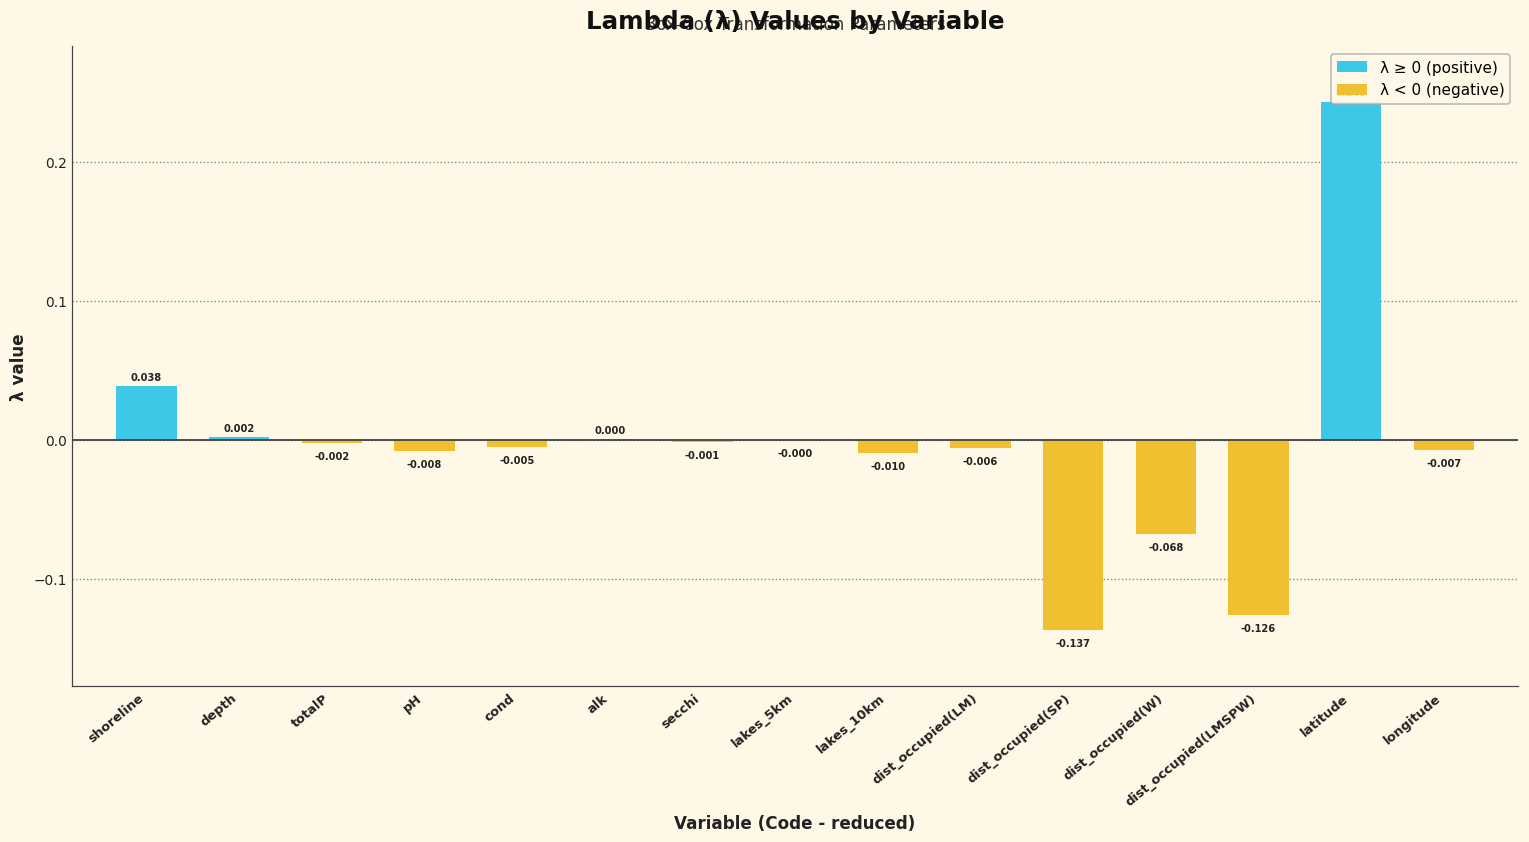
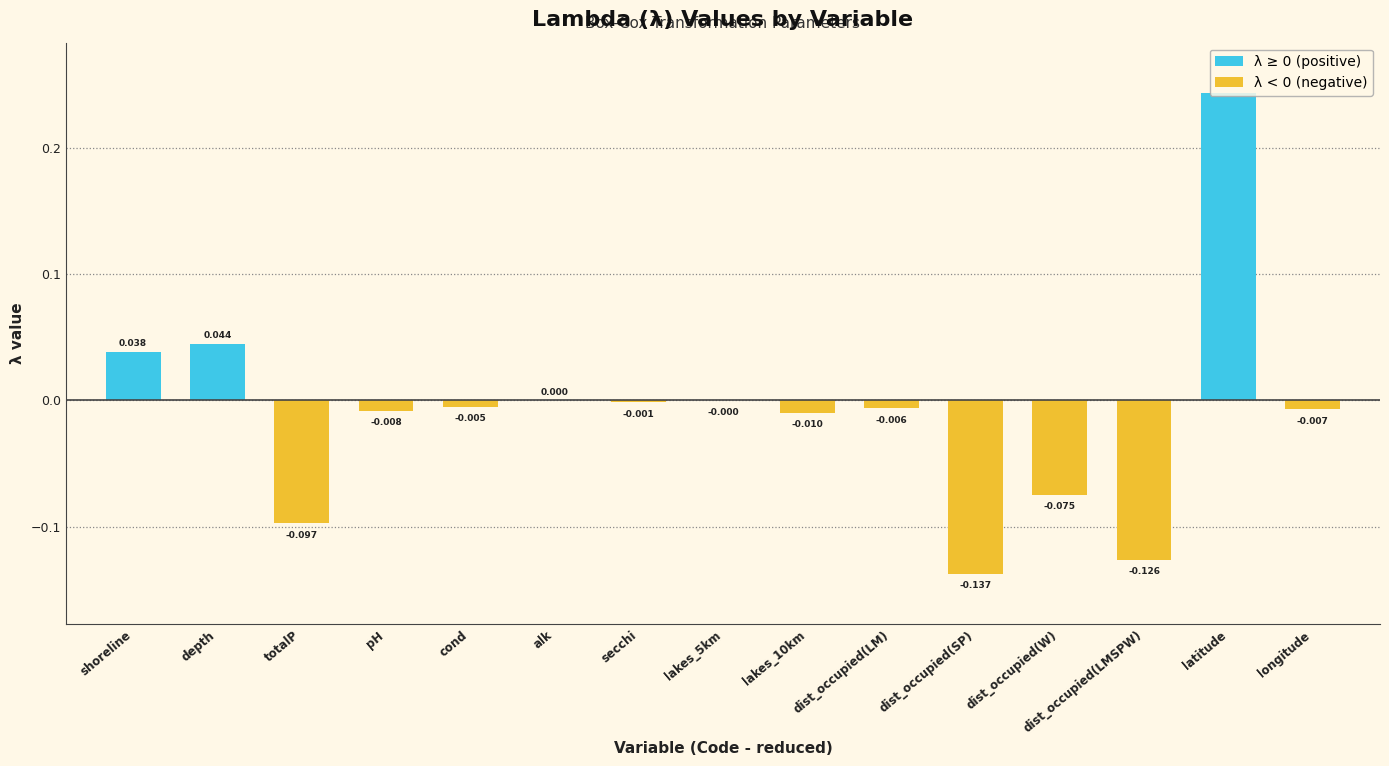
  {
    "shoreline": 0.038,
-   "depth": 0.002,
-   "totalP": -0.002,
+   "depth": 0.044,
+   "totalP": -0.097,
    "pH": -0.008,
    "cond": -0.005,
    "alk": 0.000,
    "secchi": -0.001,
    "lakes_5km": -0.000,
    "lakes_10km": -0.010,
    "dist_occupied(LM)": -0.006,
    "dist_occupied(SP)": -0.137,
-   "dist_occupied(W)": -0.068,
+   "dist_occupied(W)": -0.075,
    "dist_occupied(LMSPW)": -0.126,
    "longitude": -0.007
  }
